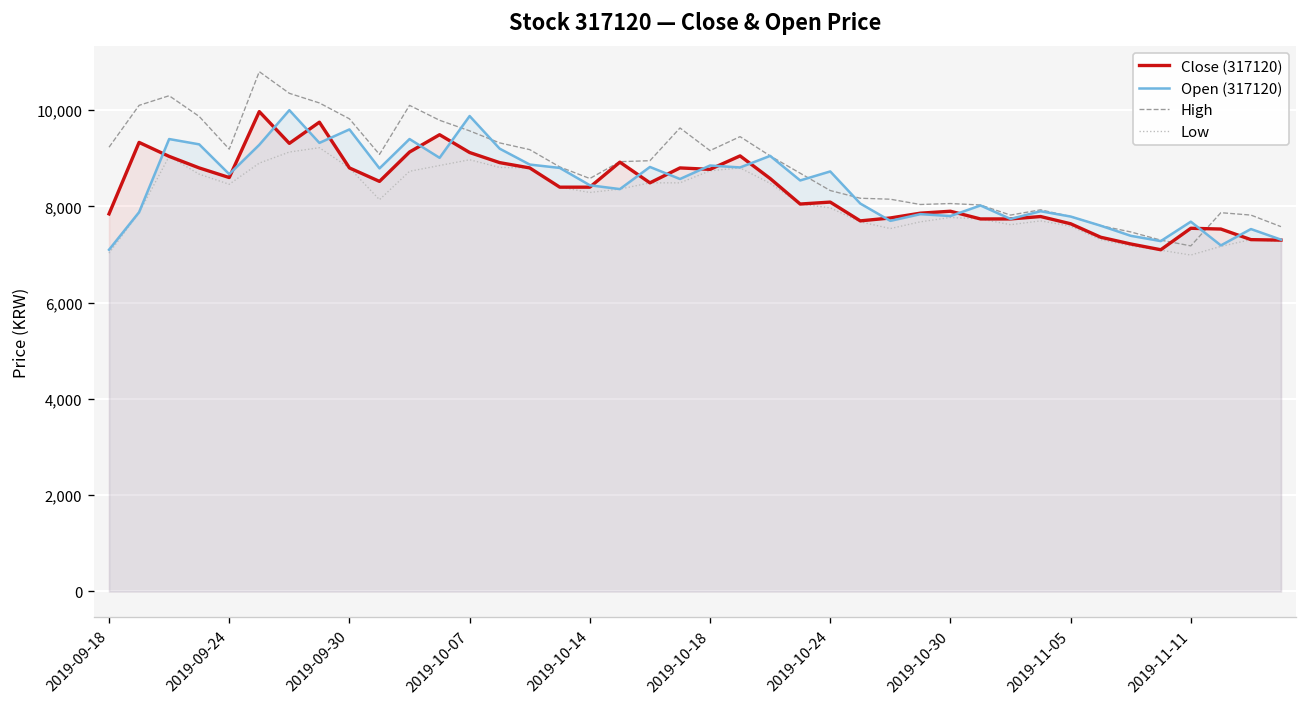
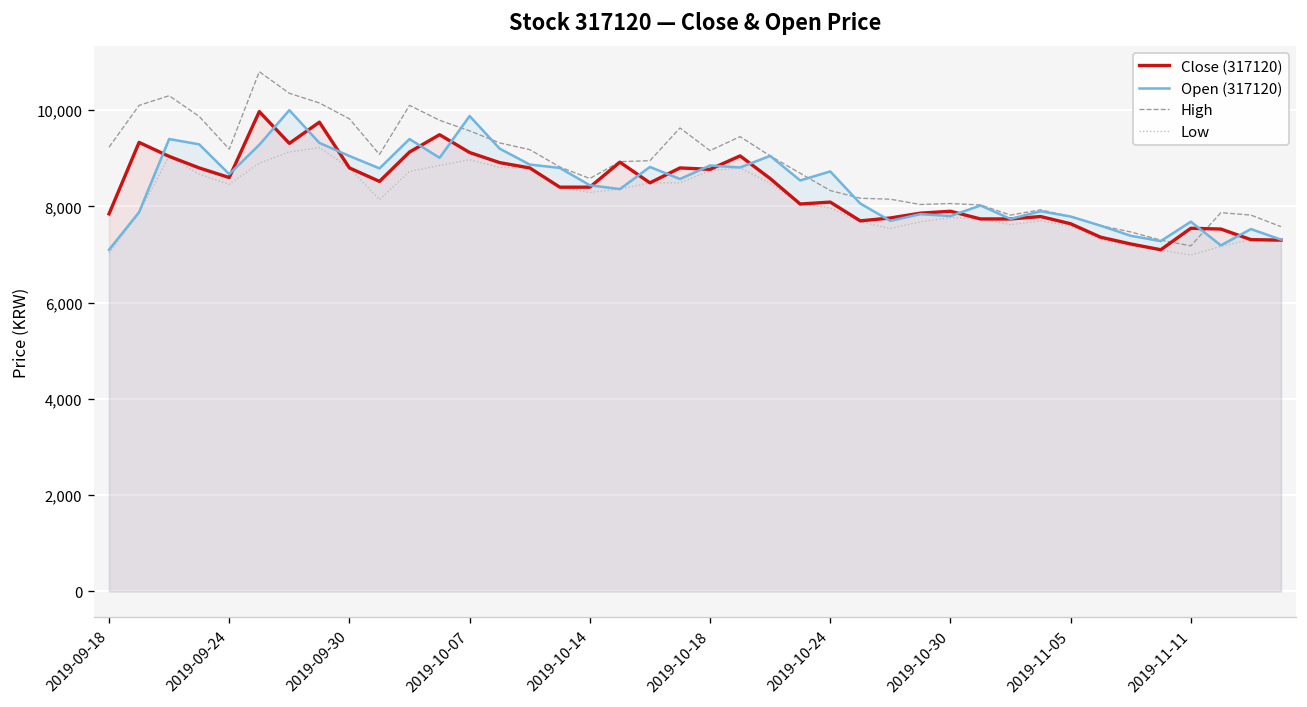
  {
    "Close (317120)": {
      "2019-09-18": "7,800",
      "2019-09-24": "8,600",
      "2019-10-07": "9,100",
      "2019-10-24": "8,100",
      "2019-10-30": "7,900",
      "2019-11-11": "7,500"
    },
    "Open (317120)": {
      "2019-09-18": "7,100",
      "2019-09-24": "8,700",
-     "2019-09-30": "9,600",
+     "2019-09-30": "9,000",
      "2019-10-07": "9,900",
      "2019-10-18": "8,900",
      "2019-10-24": "8,700",
      "2019-11-11": "7,700"
    }
  }
